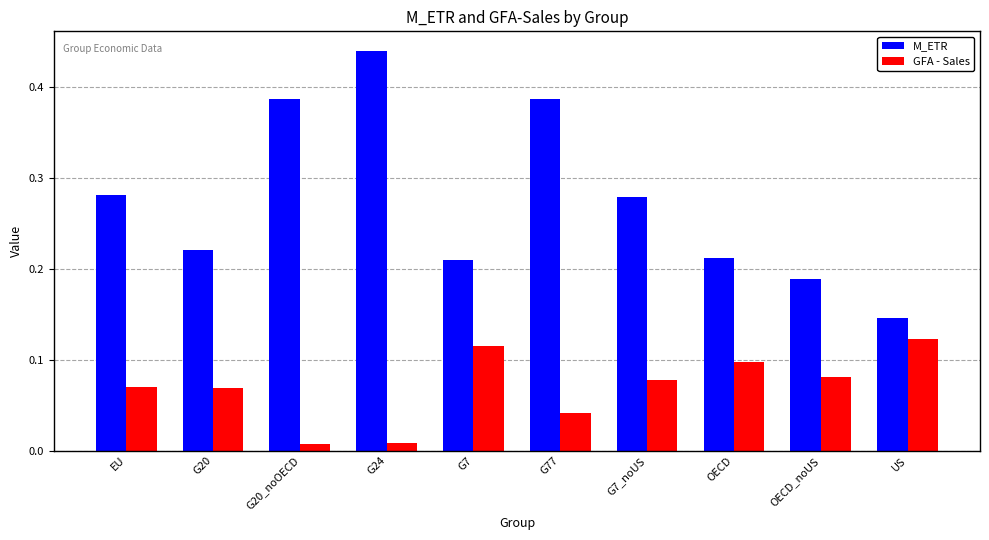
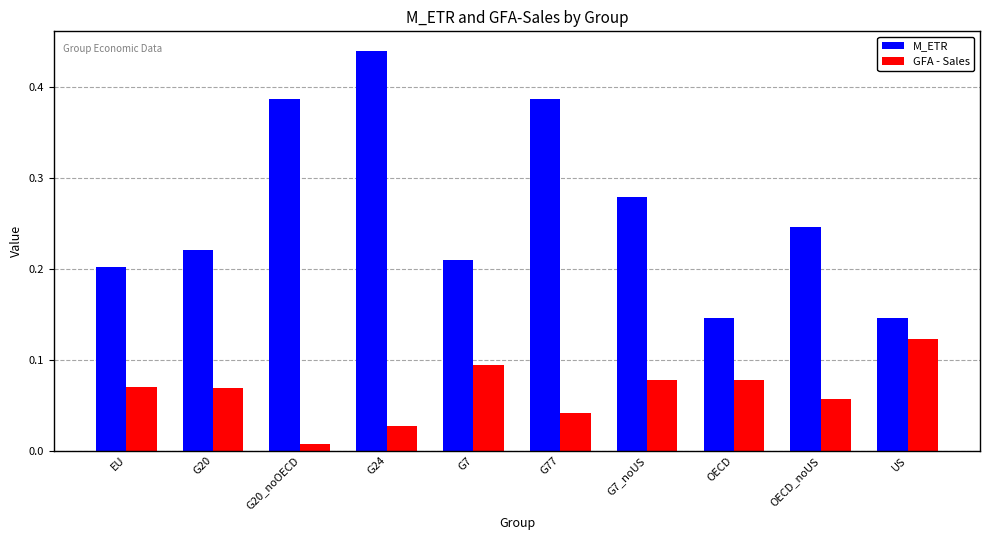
  {
    "M_ETR": {
-     "EU": 0.28,
+     "EU": 0.20,
      "G20": 0.22,
      "G20_noOECD": 0.39,
      "G24": 0.44,
      "G7": 0.21,
      "G77": 0.39,
      "G7_noUS": 0.28,
-     "OECD": 0.21,
-     "OECD_noUS": 0.19,
+     "OECD": 0.15,
+     "OECD_noUS": 0.25,
      "US": 0.15
    },
    "GFA - Sales": {
      "EU": 0.07,
      "G20": 0.07,
      "G20_noOECD": 0.01,
-     "G24": 0.01,
-     "G7": 0.12,
+     "G24": 0.03,
+     "G7": 0.09,
      "G77": 0.04,
      "G7_noUS": 0.08,
-     "OECD": 0.10,
-     "OECD_noUS": 0.08,
+     "OECD": 0.08,
+     "OECD_noUS": 0.06,
      "US": 0.12
    }
  }
